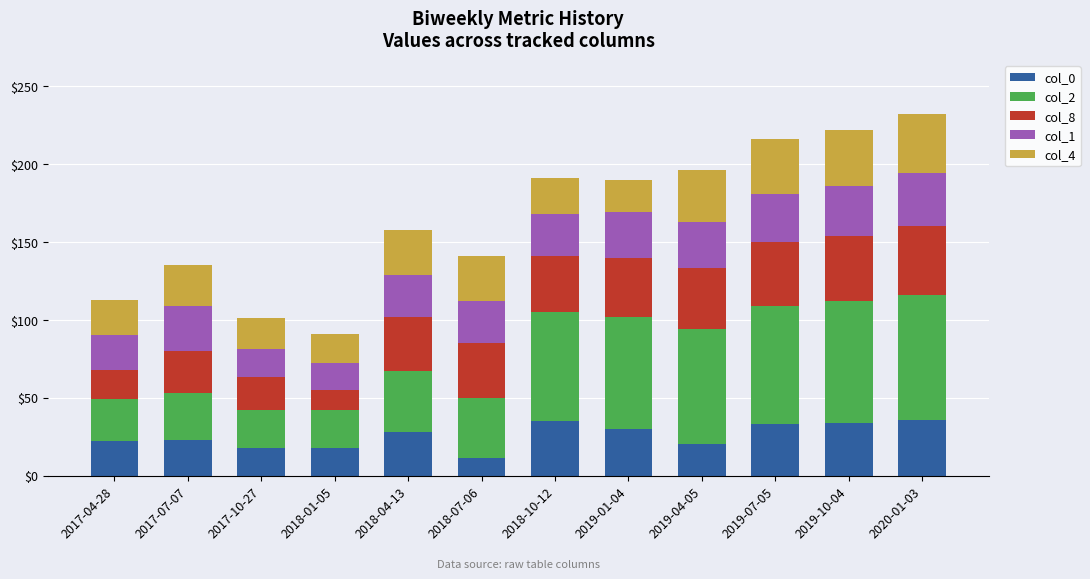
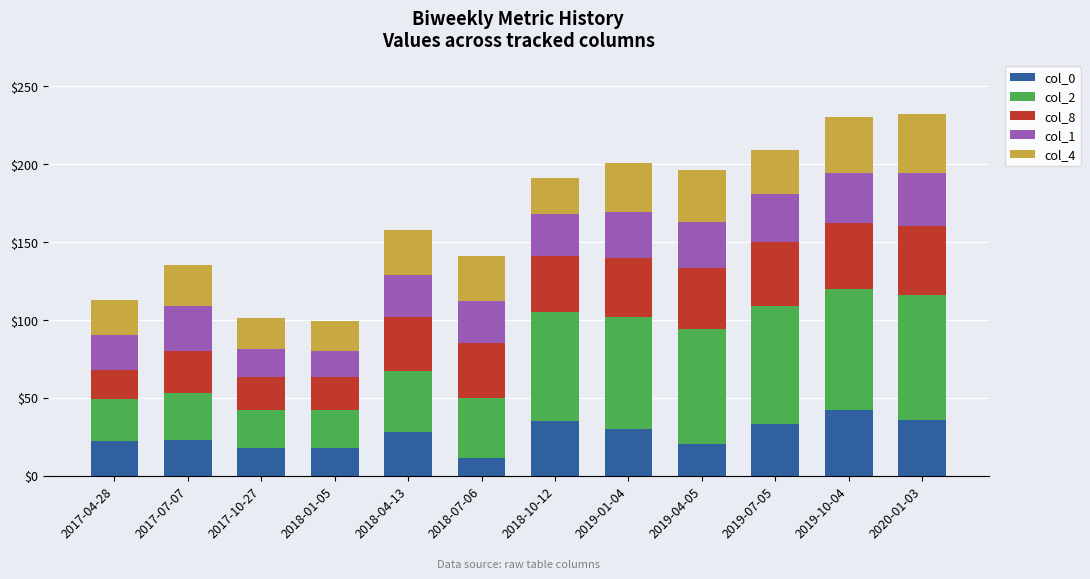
  {
    "col_0": {
      "2017-04-28": "$22",
      "2017-07-07": "$23",
      "2017-10-27": "$18",
      "2018-01-05": "$18",
      "2018-04-13": "$28",
      "2018-07-06": "$11",
      "2018-10-12": "$35",
      "2019-01-04": "$30",
      "2019-04-05": "$20",
      "2019-07-05": "$33",
-     "2019-10-04": "$34",
+     "2019-10-04": "$42",
      "2020-01-03": "$36"
    },
    "col_2": {
      "2017-04-28": "$27",
      "2017-07-07": "$30",
      "2017-10-27": "$24",
      "2018-01-05": "$24",
      "2018-04-13": "$39",
      "2018-07-06": "$39",
      "2018-10-12": "$70",
      "2019-01-04": "$72",
      "2019-04-05": "$74",
      "2019-07-05": "$76",
      "2019-10-04": "$78",
      "2020-01-03": "$80"
    },
    "col_8": {
      "2017-04-28": "$19",
      "2017-07-07": "$27",
      "2017-10-27": "$21",
-     "2018-01-05": "$13",
+     "2018-01-05": "$21",
      "2018-04-13": "$35",
      "2018-07-06": "$35",
      "2018-10-12": "$36",
      "2019-01-04": "$38",
      "2019-04-05": "$39",
      "2019-07-05": "$41",
      "2019-10-04": "$42",
      "2020-01-03": "$44"
    },
    "col_1": {
      "2017-04-28": "$22",
      "2017-07-07": "$29",
      "2017-10-27": "$18",
      "2018-01-05": "$17",
      "2018-04-13": "$27",
      "2018-07-06": "$27",
      "2018-10-12": "$27",
      "2019-01-04": "$29",
      "2019-04-05": "$30",
      "2019-07-05": "$31",
      "2019-10-04": "$32",
      "2020-01-03": "$34"
    },
    "col_4": {
      "2017-04-28": "$23",
      "2017-07-07": "$26",
      "2017-10-27": "$20",
      "2018-01-05": "$19",
      "2018-04-13": "$29",
      "2018-07-06": "$29",
      "2018-10-12": "$23",
-     "2019-01-04": "$21",
+     "2019-01-04": "$32",
      "2019-04-05": "$33",
-     "2019-07-05": "$35",
+     "2019-07-05": "$28",
      "2019-10-04": "$36",
      "2020-01-03": "$38"
    }
  }
